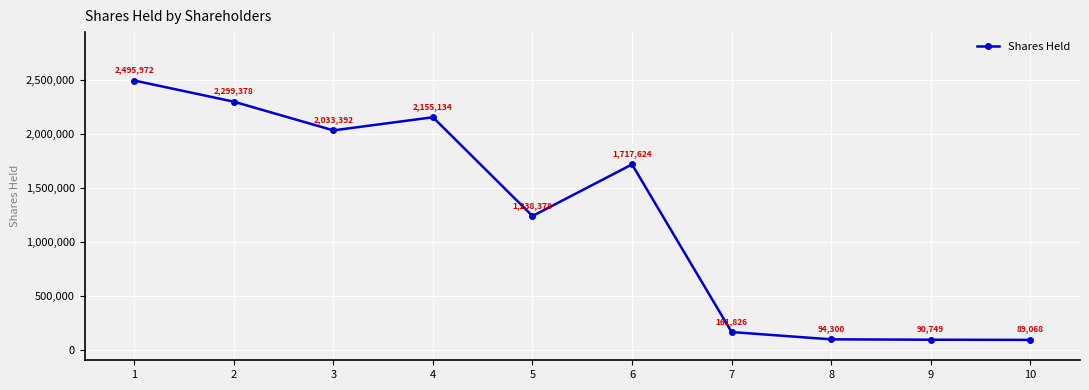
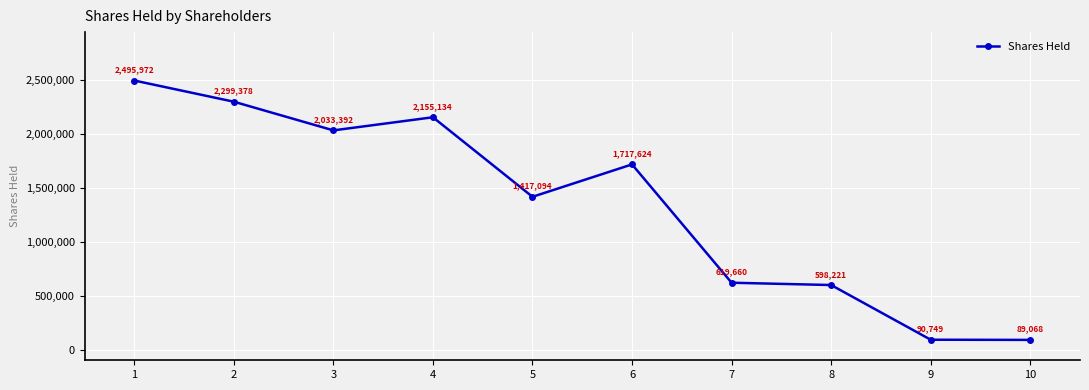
  {
    "1": "2,495,972",
    "2": "2,299,378",
    "3": "2,033,392",
    "4": "2,155,134",
-   "5": "1,238,378",
+   "5": "1,417,094",
    "6": "1,717,624",
-   "7": "161,826",
-   "8": "94,300",
+   "7": "619,660",
+   "8": "598,221",
    "9": "90,749",
    "10": "89,068"
  }
